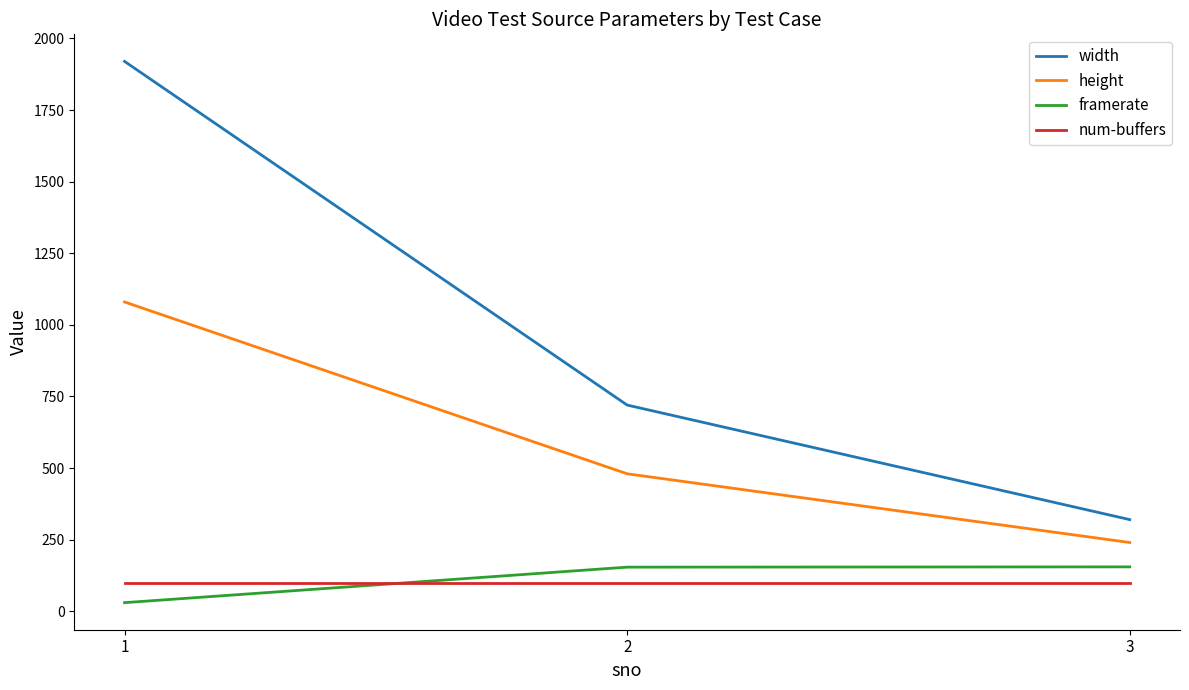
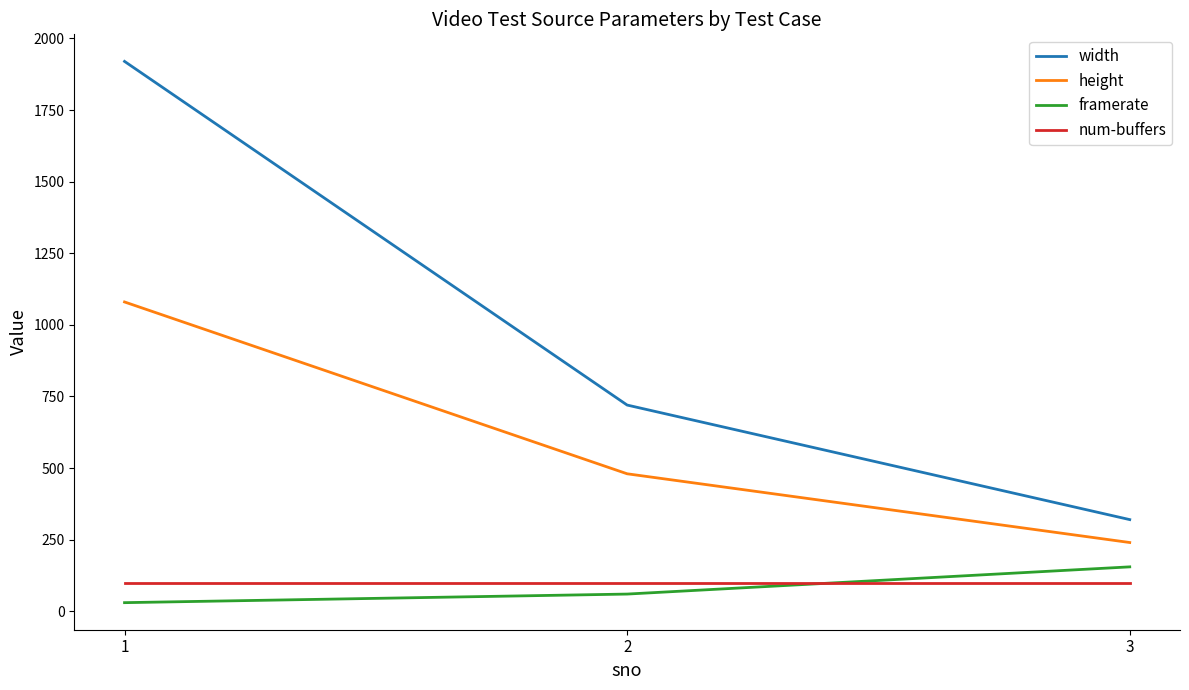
  {
    "width": {
      "1": 1920,
      "2": 720,
      "3": 320
    },
    "height": {
      "1": 1080,
      "2": 480,
      "3": 240
    },
    "framerate": {
      "1": 30,
-     "2": 150,
+     "2": 60,
      "3": 160
    },
    "num-buffers": {
      "1": 100,
      "2": 100,
      "3": 100
    }
  }
